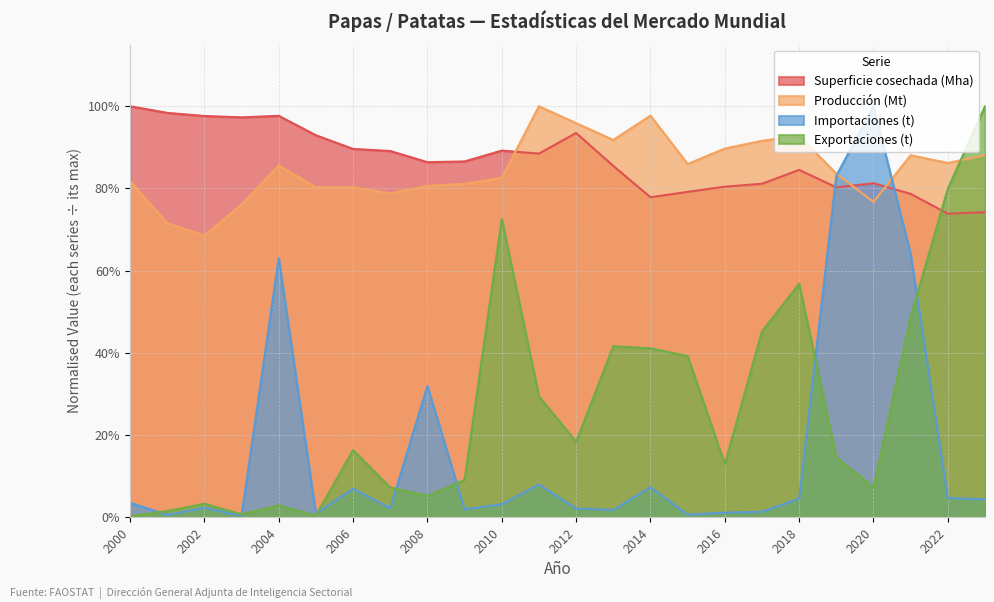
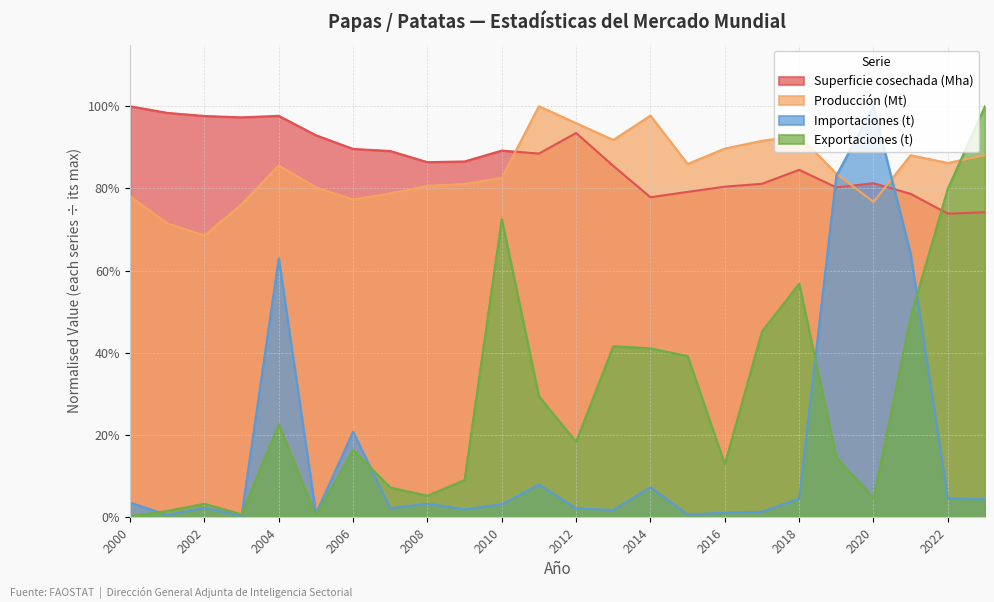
  {
    "Superficie cosechada (Mha)": {
      "2000": "100%",
      "2002": "98%",
      "2004": "98%",
      "2006": "90%",
      "2008": "86%",
      "2010": "89%",
      "2012": "93%",
      "2014": "78%",
      "2016": "80%",
      "2018": "85%",
      "2020": "81%",
      "2022": "74%"
    },
    "Producción (Mt)": {
-     "2000": "82%",
+     "2000": "78%",
      "2002": "69%",
      "2004": "86%",
-     "2006": "80%",
+     "2006": "77%",
      "2008": "81%",
      "2010": "83%",
      "2012": "96%",
      "2014": "98%",
      "2016": "90%",
      "2020": "77%",
      "2022": "86%"
    },
    "Importaciones (t)": {
      "2000": "3%",
      "2002": "2%",
      "2004": "63%",
-     "2006": "7%",
-     "2008": "32%",
+     "2006": "21%",
+     "2008": "3%",
      "2010": "3%",
      "2012": "2%",
      "2014": "7%",
      "2016": "1%",
      "2018": "4%",
      "2022": "5%"
    },
    "Exportaciones (t)": {
      "2000": "0%",
      "2002": "3%",
-     "2004": "3%",
+     "2004": "23%",
      "2006": "16%",
      "2008": "5%",
      "2010": "73%",
      "2012": "18%",
      "2014": "41%",
      "2016": "13%",
      "2018": "57%",
-     "2020": "7%",
+     "2020": "5%",
      "2022": "80%"
    }
  }
